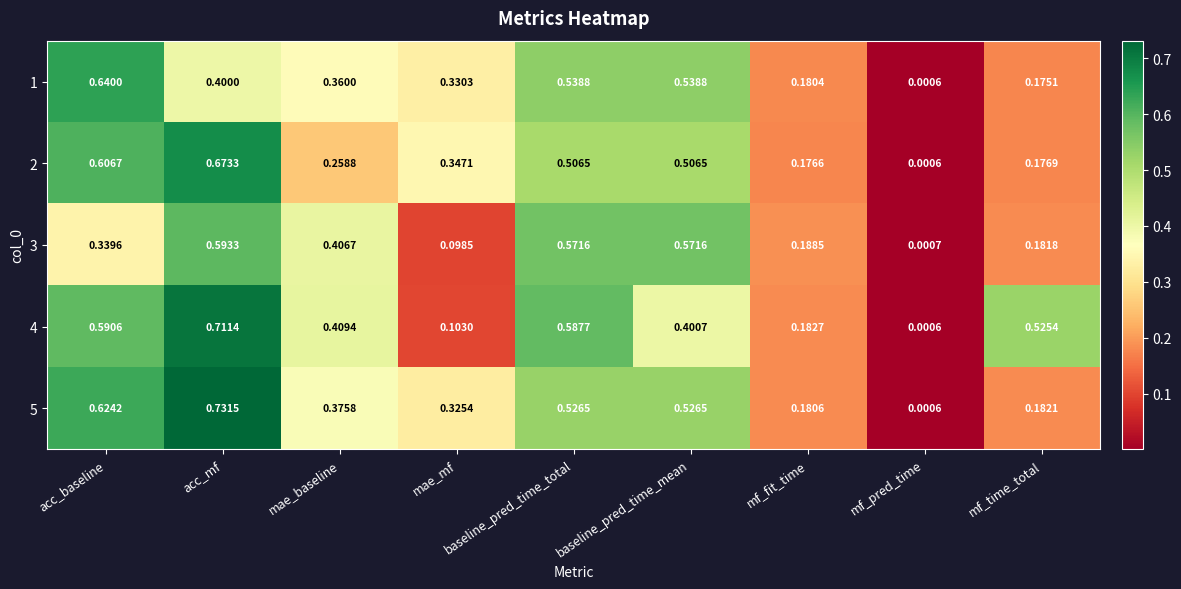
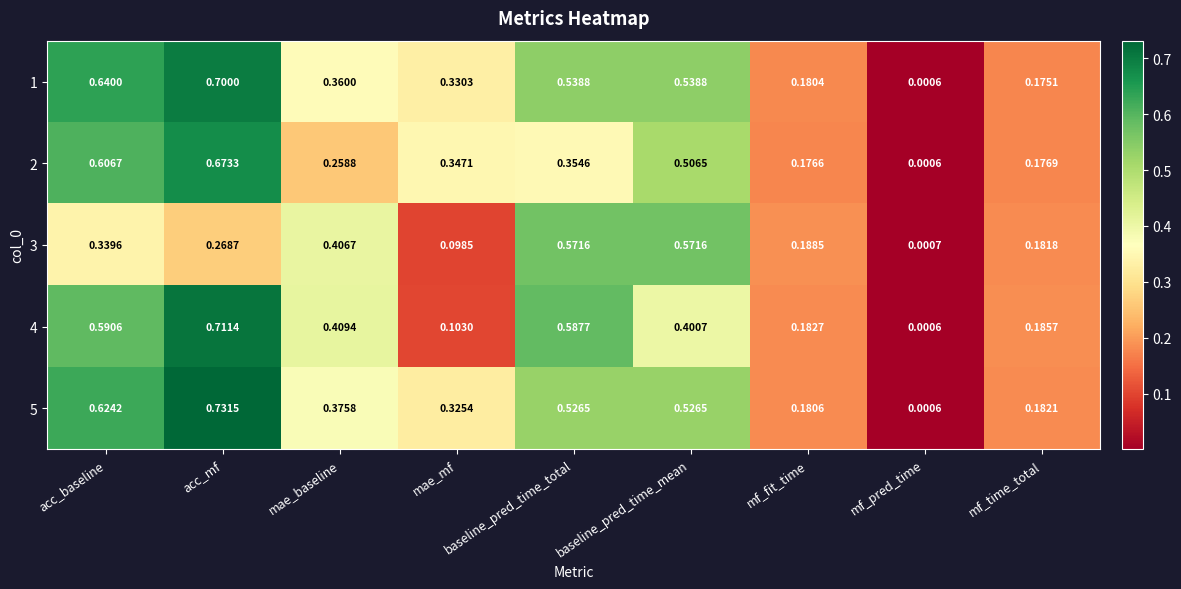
  {
    "1": {
      "acc_baseline": 0.6400,
-     "acc_mf": 0.4000,
+     "acc_mf": 0.7000,
      "mae_baseline": 0.3600,
      "mae_mf": 0.3303,
      "baseline_pred_time_total": 0.5388,
      "baseline_pred_time_mean": 0.5388,
      "mf_fit_time": 0.1804,
      "mf_pred_time": 0.0006,
      "mf_time_total": 0.1751
    },
    "2": {
      "acc_baseline": 0.6067,
      "acc_mf": 0.6733,
      "mae_baseline": 0.2588,
      "mae_mf": 0.3471,
-     "baseline_pred_time_total": 0.5065,
+     "baseline_pred_time_total": 0.3546,
      "baseline_pred_time_mean": 0.5065,
      "mf_fit_time": 0.1766,
      "mf_pred_time": 0.0006,
      "mf_time_total": 0.1769
    },
    "3": {
      "acc_baseline": 0.3396,
-     "acc_mf": 0.5933,
+     "acc_mf": 0.2687,
      "mae_baseline": 0.4067,
      "mae_mf": 0.0985,
      "baseline_pred_time_total": 0.5716,
      "baseline_pred_time_mean": 0.5716,
      "mf_fit_time": 0.1885,
      "mf_pred_time": 0.0007,
      "mf_time_total": 0.1818
    },
    "4": {
      "acc_baseline": 0.5906,
      "acc_mf": 0.7114,
      "mae_baseline": 0.4094,
      "mae_mf": 0.1030,
      "baseline_pred_time_total": 0.5877,
      "baseline_pred_time_mean": 0.4007,
      "mf_fit_time": 0.1827,
      "mf_pred_time": 0.0006,
-     "mf_time_total": 0.5254
+     "mf_time_total": 0.1857
    },
    "5": {
      "acc_baseline": 0.6242,
      "acc_mf": 0.7315,
      "mae_baseline": 0.3758,
      "mae_mf": 0.3254,
      "baseline_pred_time_total": 0.5265,
      "baseline_pred_time_mean": 0.5265,
      "mf_fit_time": 0.1806,
      "mf_pred_time": 0.0006,
      "mf_time_total": 0.1821
    }
  }
